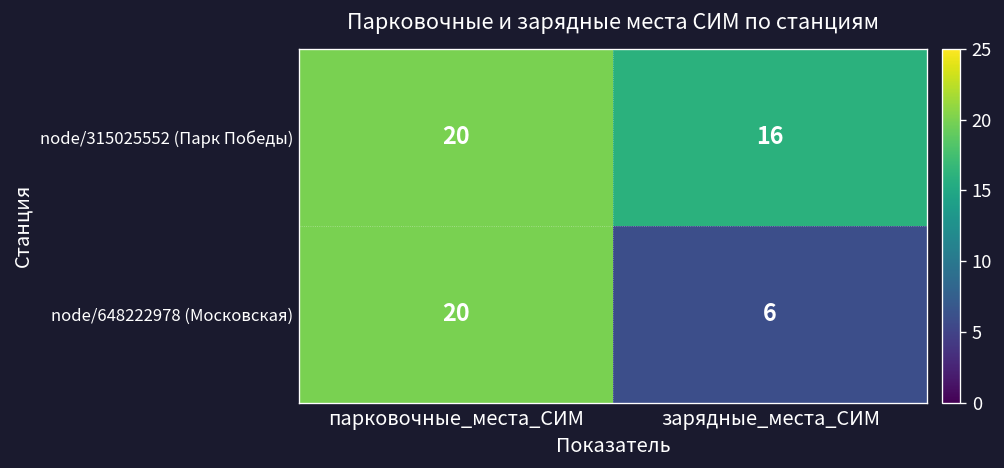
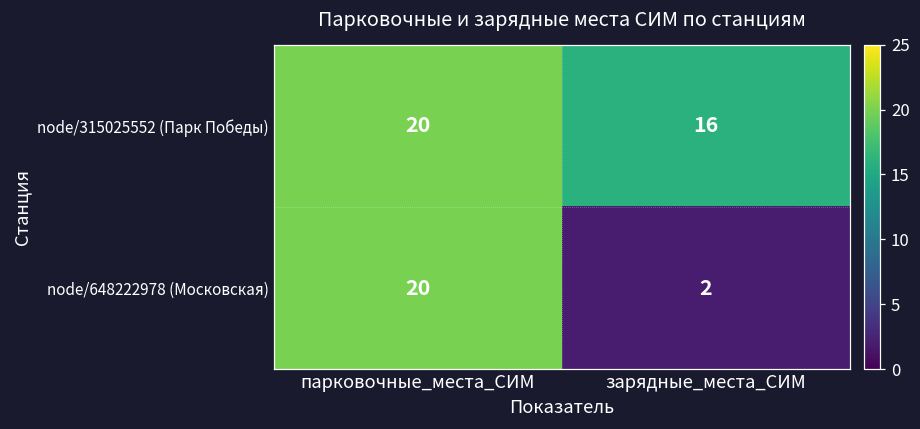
  {
    "node/315025552 (Парк Победы)": {
      "парковочные_места_СИМ": 20,
      "зарядные_места_СИМ": 16
    },
    "node/648222978 (Московская)": {
      "парковочные_места_СИМ": 20,
-     "зарядные_места_СИМ": 6
+     "зарядные_места_СИМ": 2
    }
  }
